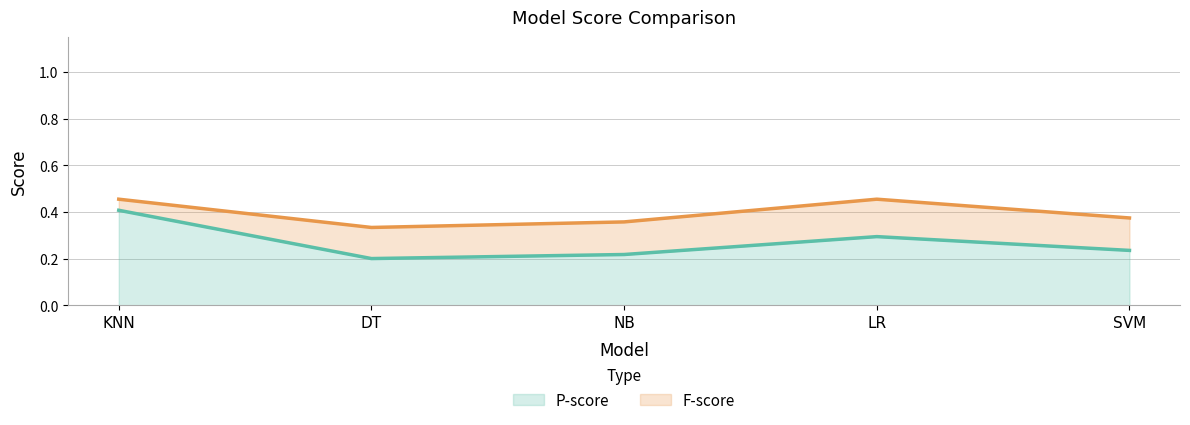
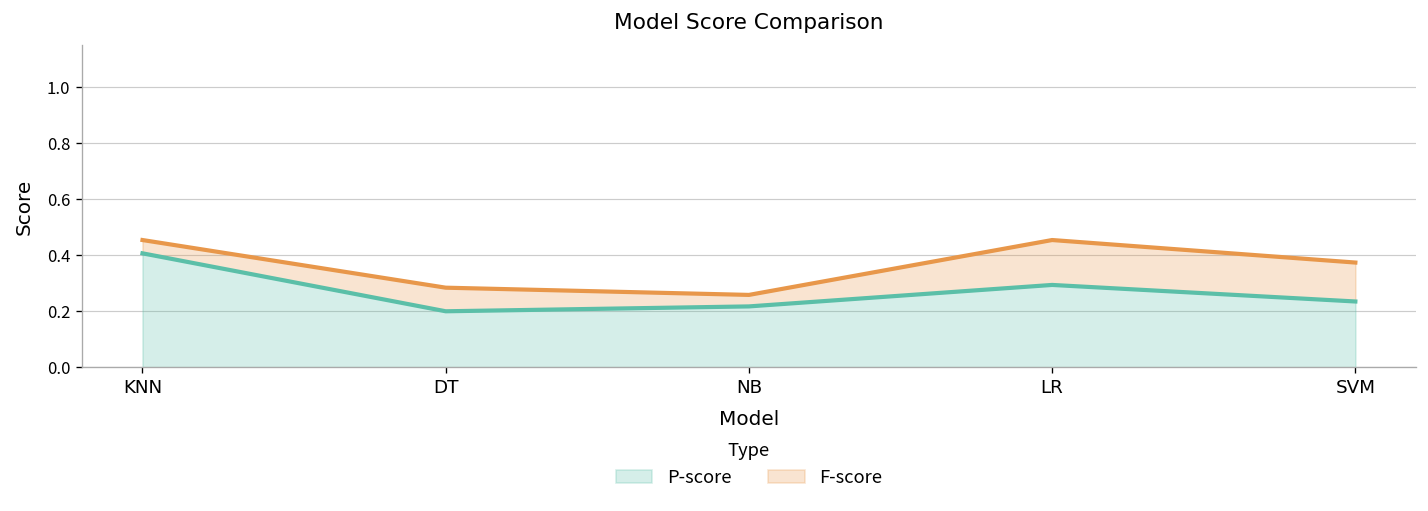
  {
    "P-score": {
      "KNN": 0.41,
      "DT": 0.20,
      "NB": 0.22,
      "LR": 0.29,
      "SVM": 0.24
    },
    "F-score": {
      "KNN": 0.45,
-     "DT": 0.33,
-     "NB": 0.36,
+     "DT": 0.28,
+     "NB": 0.26,
      "LR": 0.45,
      "SVM": 0.37
    }
  }
